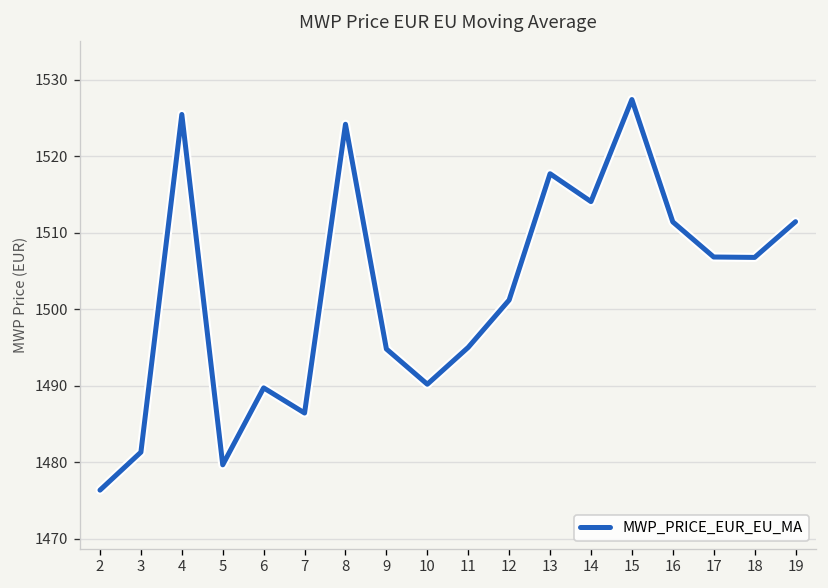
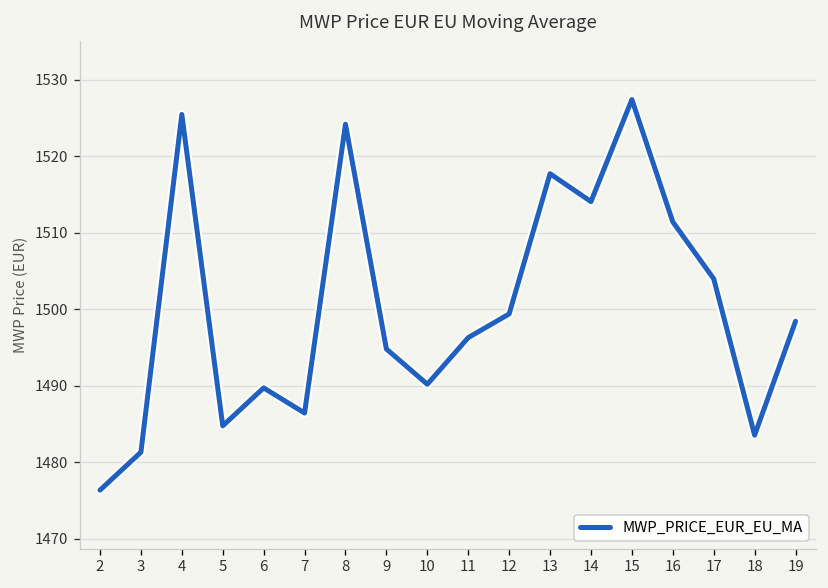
  {
    "2": 1476,
    "3": 1481,
    "4": 1525,
-   "5": 1480,
+   "5": 1485,
    "6": 1490,
    "7": 1486,
    "8": 1524,
    "9": 1495,
    "10": 1490,
-   "11": 1495,
-   "12": 1501,
+   "11": 1496,
+   "12": 1499,
    "13": 1518,
    "14": 1514,
    "15": 1527,
    "16": 1511,
-   "17": 1507,
-   "18": 1507,
-   "19": 1511
+   "17": 1504,
+   "18": 1484,
+   "19": 1498
  }
